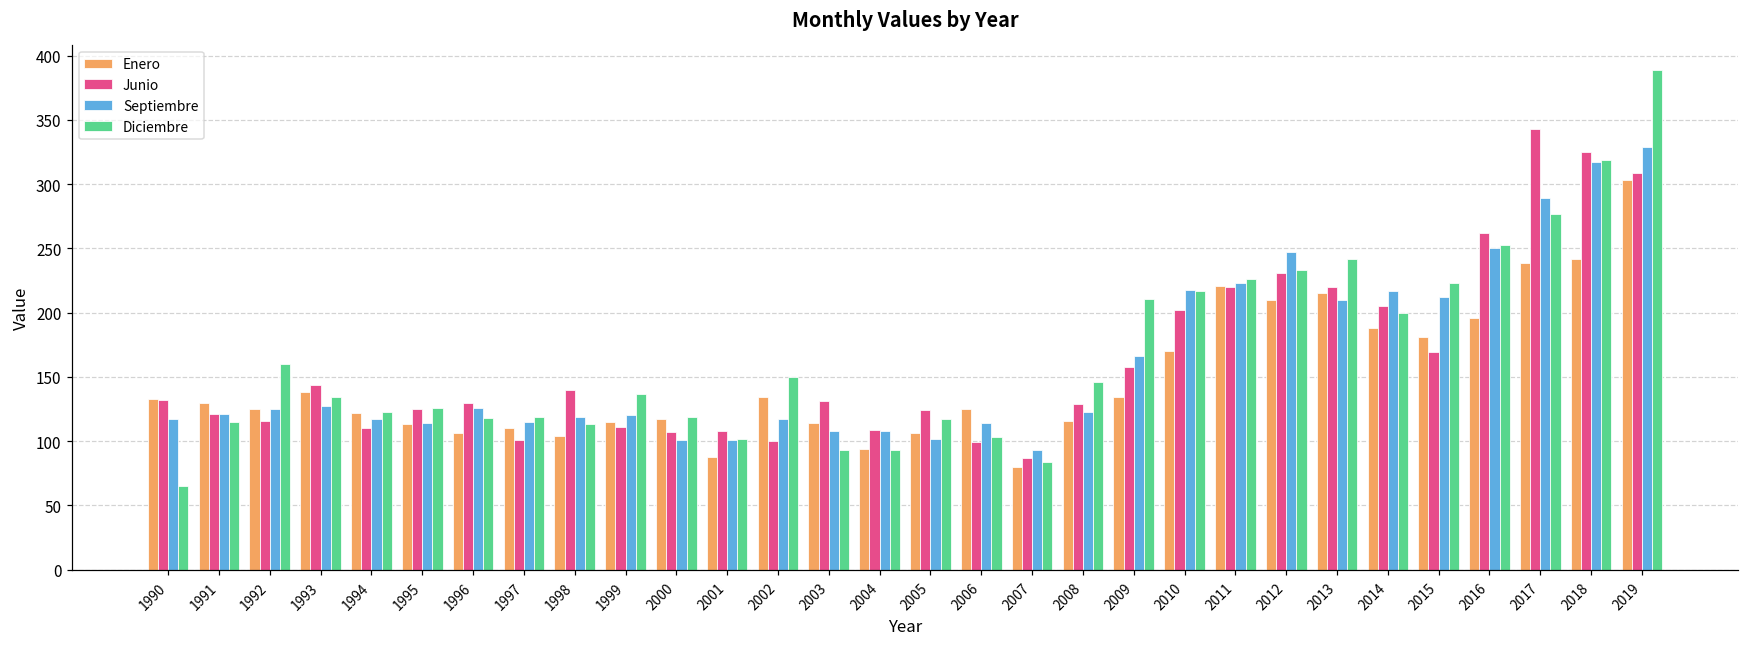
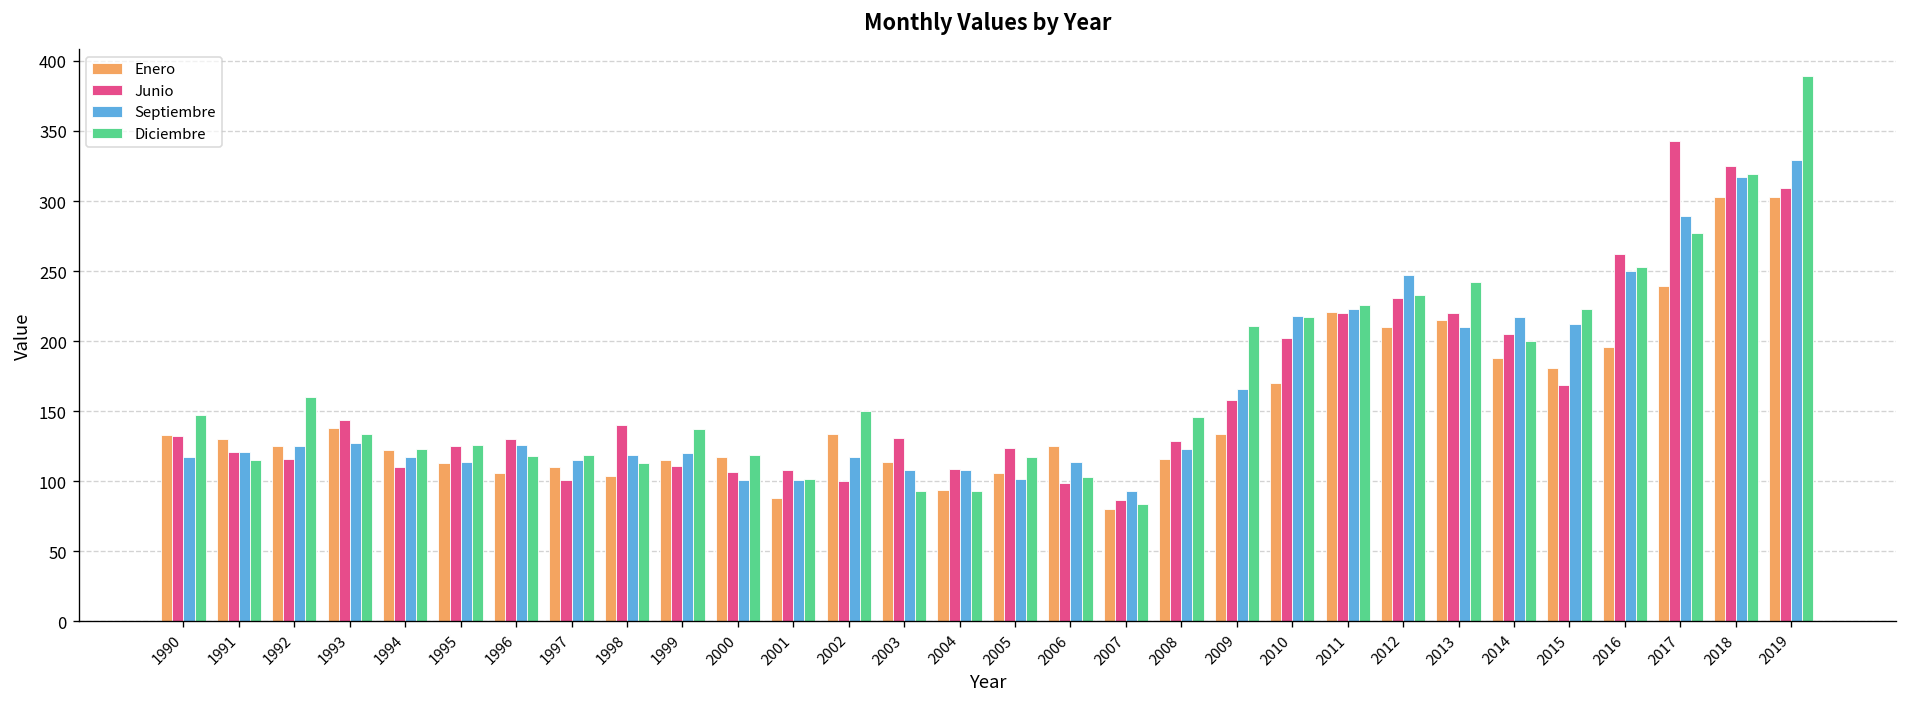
  {
    "Enero": {
      "1990": 133,
      "1991": 130,
      "1992": 125,
      "1993": 138,
      "1994": 122,
      "1995": 113,
      "1996": 106,
      "1997": 110,
      "1998": 104,
      "1999": 115,
      "2000": 117,
      "2001": 88,
      "2002": 134,
      "2003": 114,
      "2004": 94,
      "2005": 106,
      "2006": 125,
      "2007": 80,
      "2008": 116,
      "2009": 134,
      "2010": 170,
      "2011": 221,
      "2012": 210,
      "2013": 215,
      "2014": 188,
      "2015": 181,
      "2016": 196,
      "2017": 239,
-     "2018": 242,
+     "2018": 303,
      "2019": 303
    },
    "Junio": {
      "1990": 132,
      "1991": 121,
      "1992": 116,
      "1993": 144,
      "1994": 110,
      "1995": 125,
      "1996": 130,
      "1997": 101,
      "1998": 140,
      "1999": 111,
      "2000": 107,
      "2001": 108,
      "2002": 100,
      "2003": 131,
      "2004": 109,
      "2005": 124,
      "2006": 99,
      "2007": 87,
      "2008": 129,
      "2009": 158,
      "2010": 202,
      "2011": 220,
      "2012": 231,
      "2013": 220,
      "2014": 205,
      "2015": 169,
      "2016": 262,
      "2017": 343,
      "2018": 325,
      "2019": 309
    },
    "Septiembre": {
      "1990": 117,
      "1991": 121,
      "1992": 125,
      "1993": 127,
      "1994": 117,
      "1995": 114,
      "1996": 126,
      "1997": 115,
      "1998": 119,
      "1999": 120,
      "2000": 101,
      "2001": 101,
      "2002": 117,
      "2003": 108,
      "2004": 108,
      "2005": 102,
      "2006": 114,
      "2007": 93,
      "2008": 123,
      "2009": 166,
      "2010": 218,
      "2011": 223,
      "2012": 247,
      "2013": 210,
      "2014": 217,
      "2015": 212,
      "2016": 250,
      "2017": 289,
      "2018": 317,
      "2019": 329
    },
    "Diciembre": {
-     "1990": 65,
+     "1990": 147,
      "1991": 115,
      "1992": 160,
      "1993": 134,
      "1994": 123,
      "1995": 126,
      "1996": 118,
      "1997": 119,
      "1998": 113,
      "1999": 137,
      "2000": 119,
      "2001": 102,
      "2002": 150,
      "2003": 93,
      "2004": 93,
      "2005": 117,
      "2006": 103,
      "2007": 84,
      "2008": 146,
      "2009": 211,
      "2010": 217,
      "2011": 226,
      "2012": 233,
      "2013": 242,
      "2014": 200,
      "2015": 223,
      "2016": 253,
      "2017": 277,
      "2018": 319,
      "2019": 389
    }
  }
